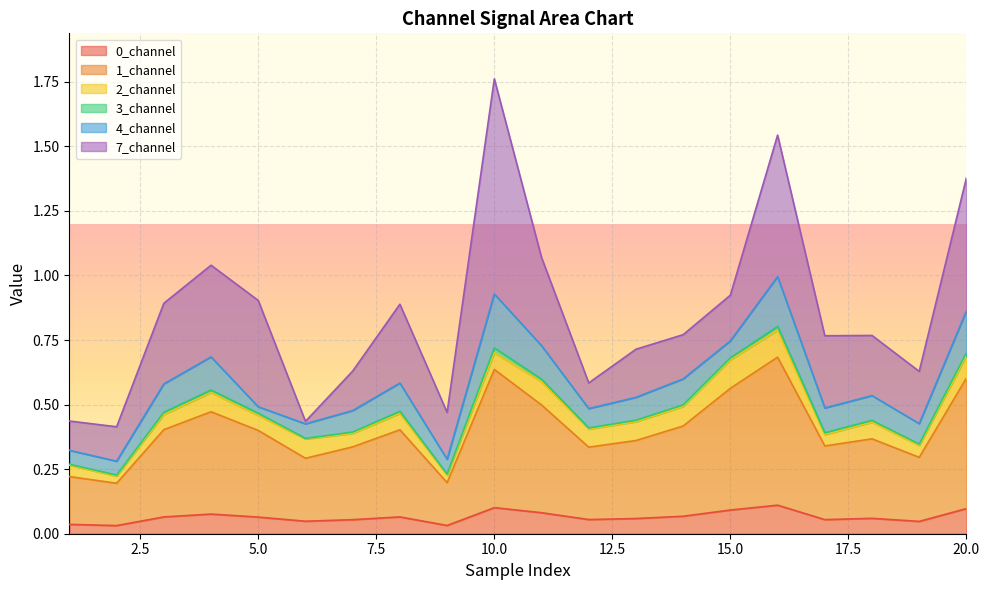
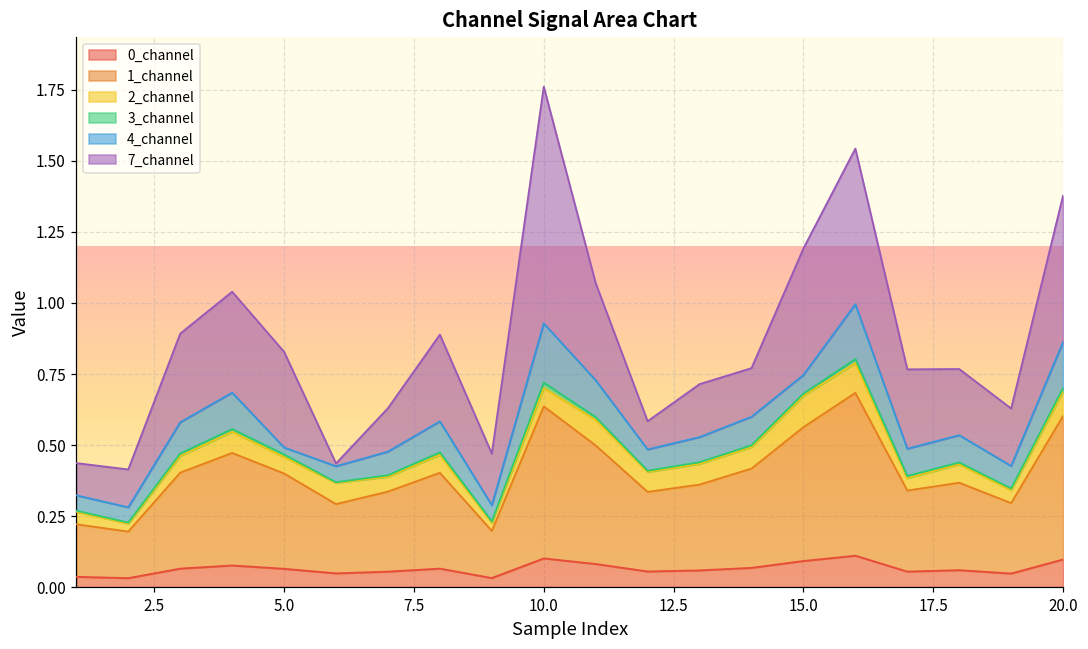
  {
    "2_channel": {
      "10.0": 0.06,
      "20.0": 0.09
    },
    "3_channel": {
      "10.0": 0.02,
      "20.0": 0.01
    },
    "4_channel": {
      "5.0": 0.02,
      "10.0": 0.21,
      "15.0": 0.07,
      "20.0": 0.16
    },
    "7_channel": {
-     "5.0": 0.41,
+     "5.0": 0.34,
      "10.0": 0.83,
-     "15.0": 0.18,
+     "15.0": 0.45,
      "20.0": 0.52
    }
  }
